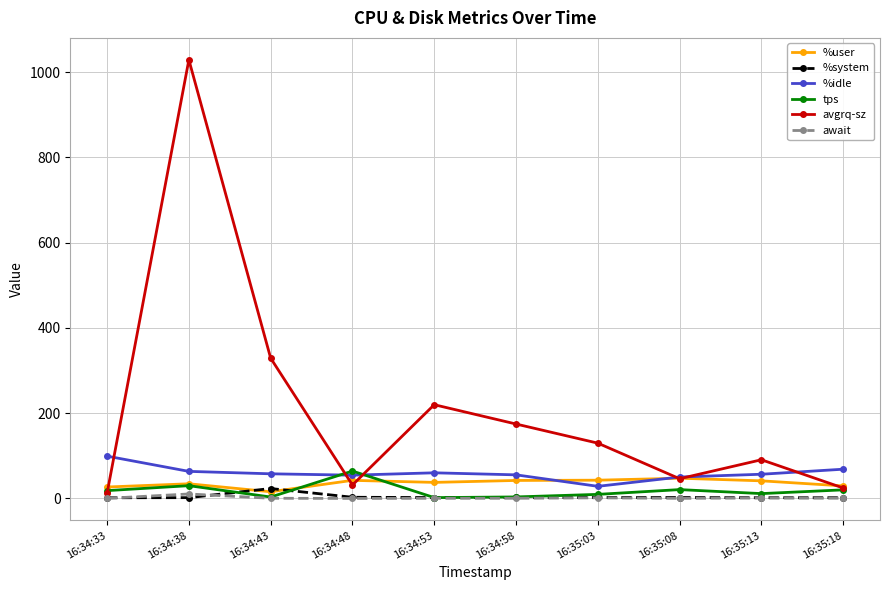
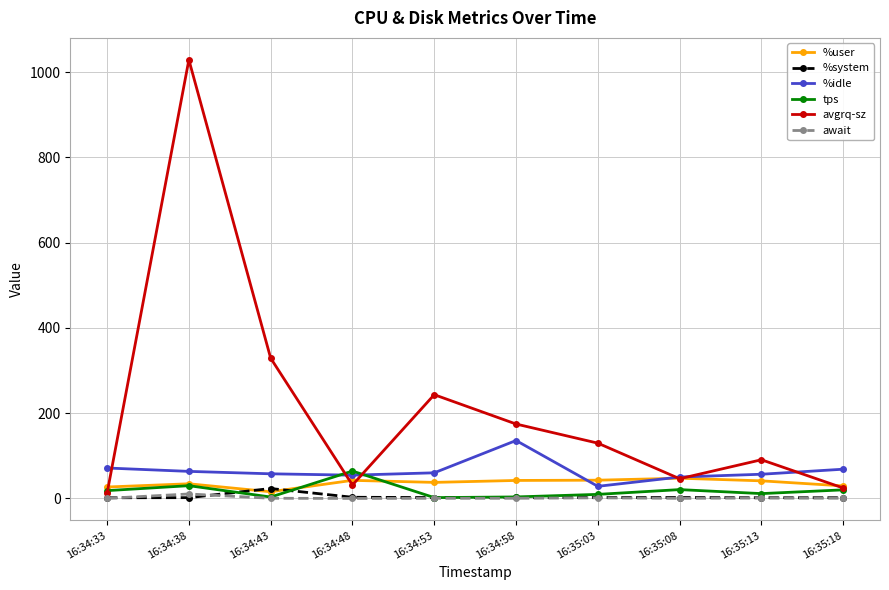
  {
    "%user": {
      "16:34:33": 30,
      "16:34:43": 20,
      "16:34:48": 40,
      "16:34:53": 40,
      "16:34:58": 40,
      "16:35:03": 40,
      "16:35:13": 40
    },
    "%system": {
      "16:34:38": 0,
      "16:34:43": 20
    },
    "%idle": {
-     "16:34:33": 100,
+     "16:34:33": 70,
      "16:34:38": 60,
      "16:34:43": 60,
      "16:34:48": 50,
      "16:34:53": 60,
-     "16:34:58": 60,
+     "16:34:58": 140,
      "16:35:03": 30,
      "16:35:13": 60,
      "16:35:18": 70
    },
    "tps": {
      "16:34:33": 20,
      "16:34:48": 60,
      "16:35:03": 10,
      "16:35:08": 20,
      "16:35:13": 10
    },
    "avgrq-sz": {
      "16:34:33": 10,
      "16:34:38": 1030,
      "16:34:43": 330,
      "16:34:48": 30,
-     "16:34:53": 220,
+     "16:34:53": 240,
      "16:34:58": 170,
      "16:35:03": 130,
      "16:35:13": 90
    },
    "await": {
      "16:34:38": 10
    }
  }
